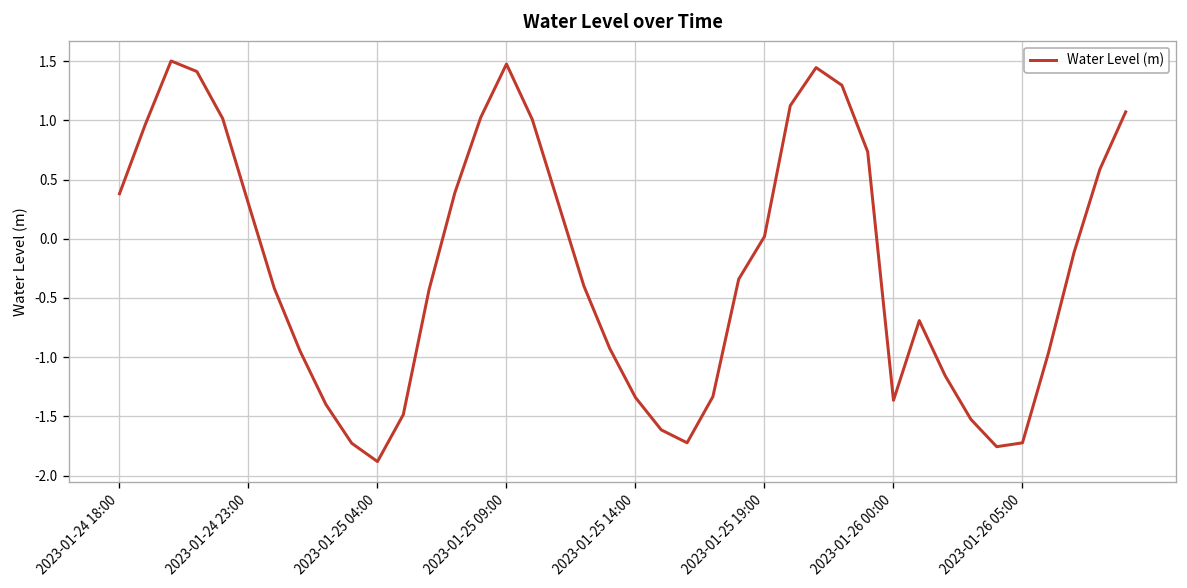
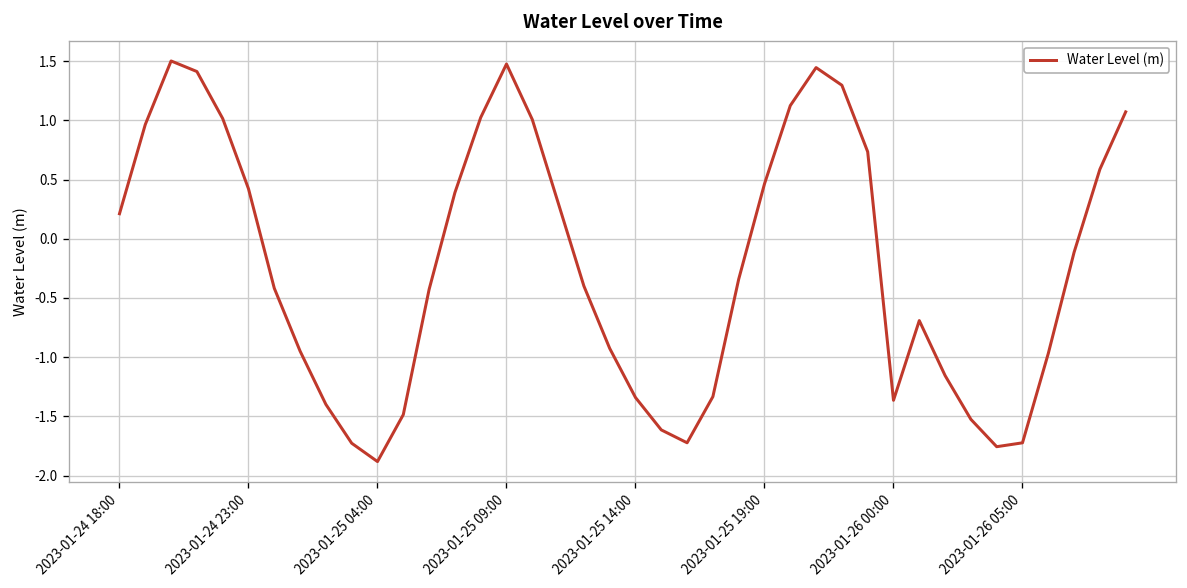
  {
-   "2023-01-24 18:00": 0.4,
-   "2023-01-24 23:00": 0.3,
+   "2023-01-24 18:00": 0.2,
+   "2023-01-24 23:00": 0.4,
    "2023-01-25 04:00": -1.9,
    "2023-01-25 09:00": 1.5,
    "2023-01-25 14:00": -1.3,
-   "2023-01-25 19:00": 0.0,
+   "2023-01-25 19:00": 0.5,
    "2023-01-26 00:00": -1.4,
    "2023-01-26 05:00": -1.7
  }
